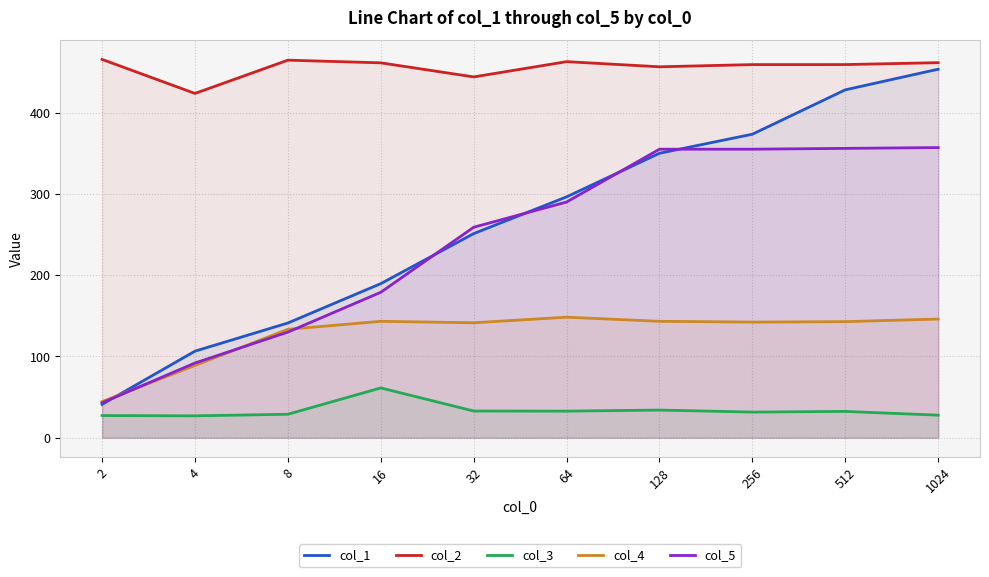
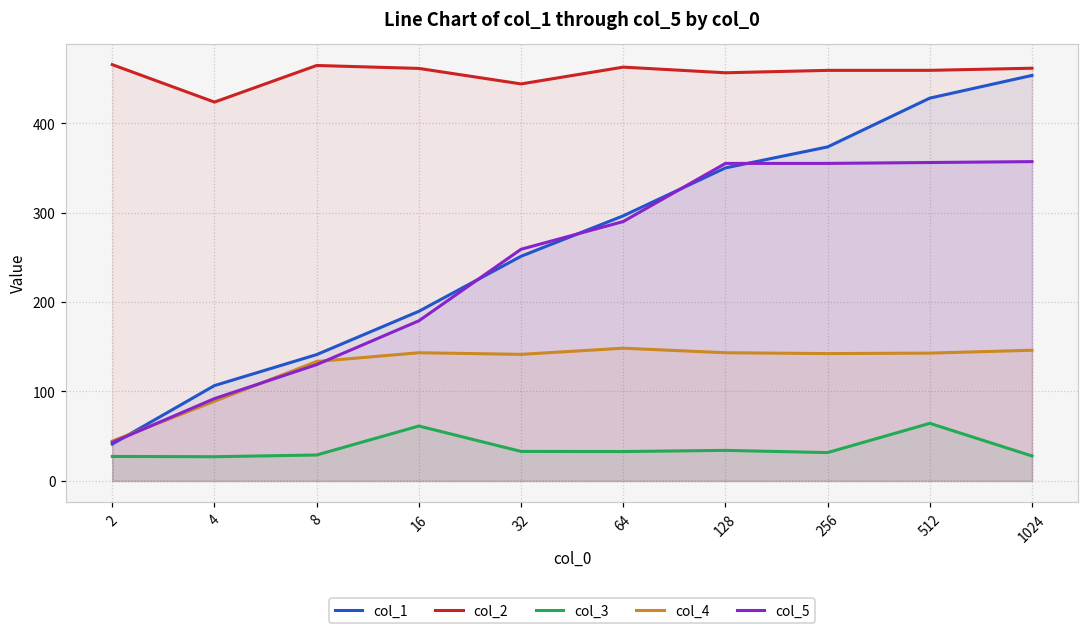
  {
    "col_1": {
      "4": 110,
      "8": 140,
      "16": 190,
      "32": 250,
      "64": 300,
      "128": 350,
      "256": 370,
      "512": 430,
      "1024": 450
    },
    "col_2": {
      "2": 470,
      "4": 420,
      "8": 460,
      "16": 460,
      "32": 440,
      "64": 460,
      "128": 460,
      "256": 460,
      "512": 460,
      "1024": 460
    },
    "col_3": {
      "2": 30,
      "4": 30,
      "8": 30,
      "16": 60,
      "32": 30,
      "64": 30,
      "128": 30,
      "256": 30,
-     "512": 30,
+     "512": 60,
      "1024": 30
    },
    "col_4": {
      "8": 130,
      "16": 140,
      "32": 140,
      "64": 150,
      "128": 140,
      "256": 140,
      "512": 140,
      "1024": 150
    },
    "col_5": {
      "8": 130,
      "16": 180,
      "32": 260,
      "64": 290,
      "128": 360,
      "256": 360,
      "512": 360,
      "1024": 360
    }
  }
